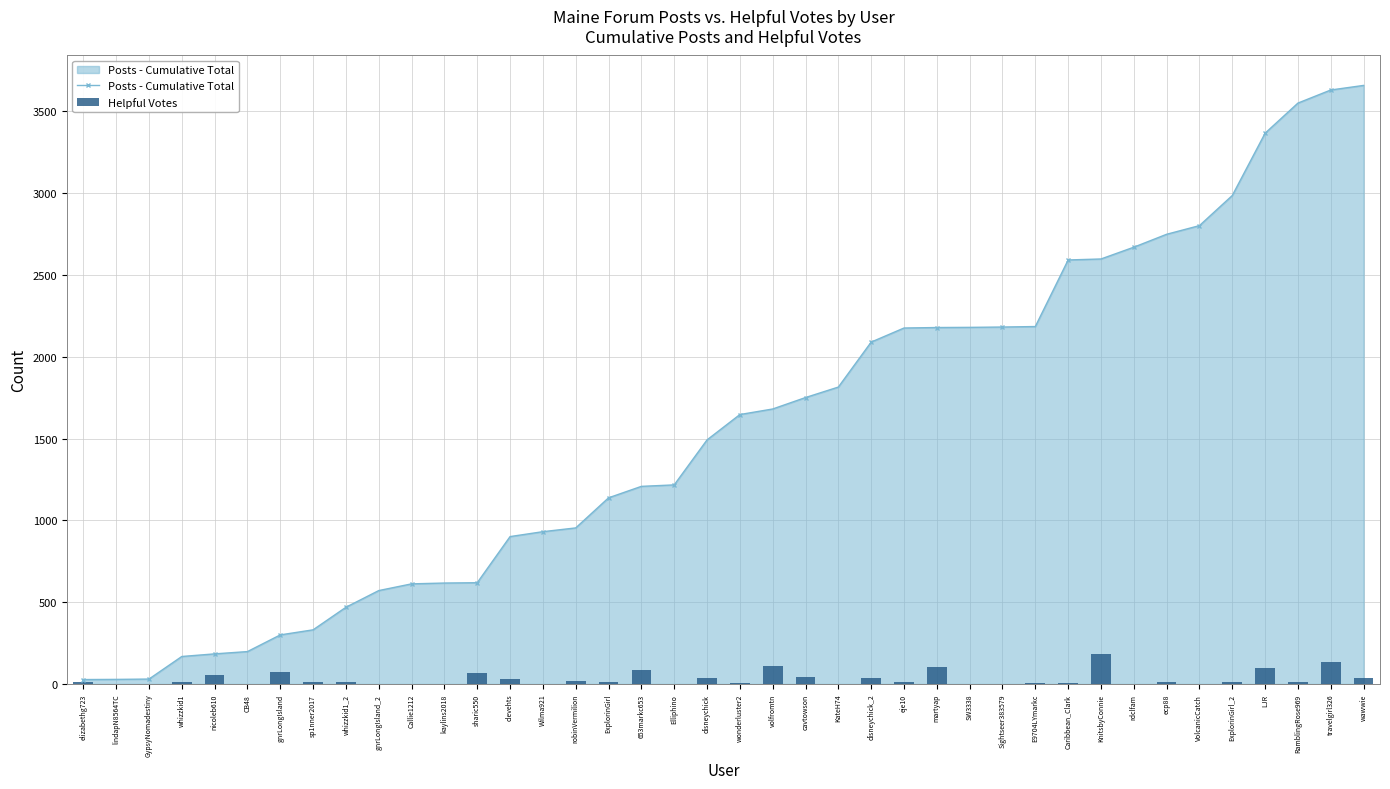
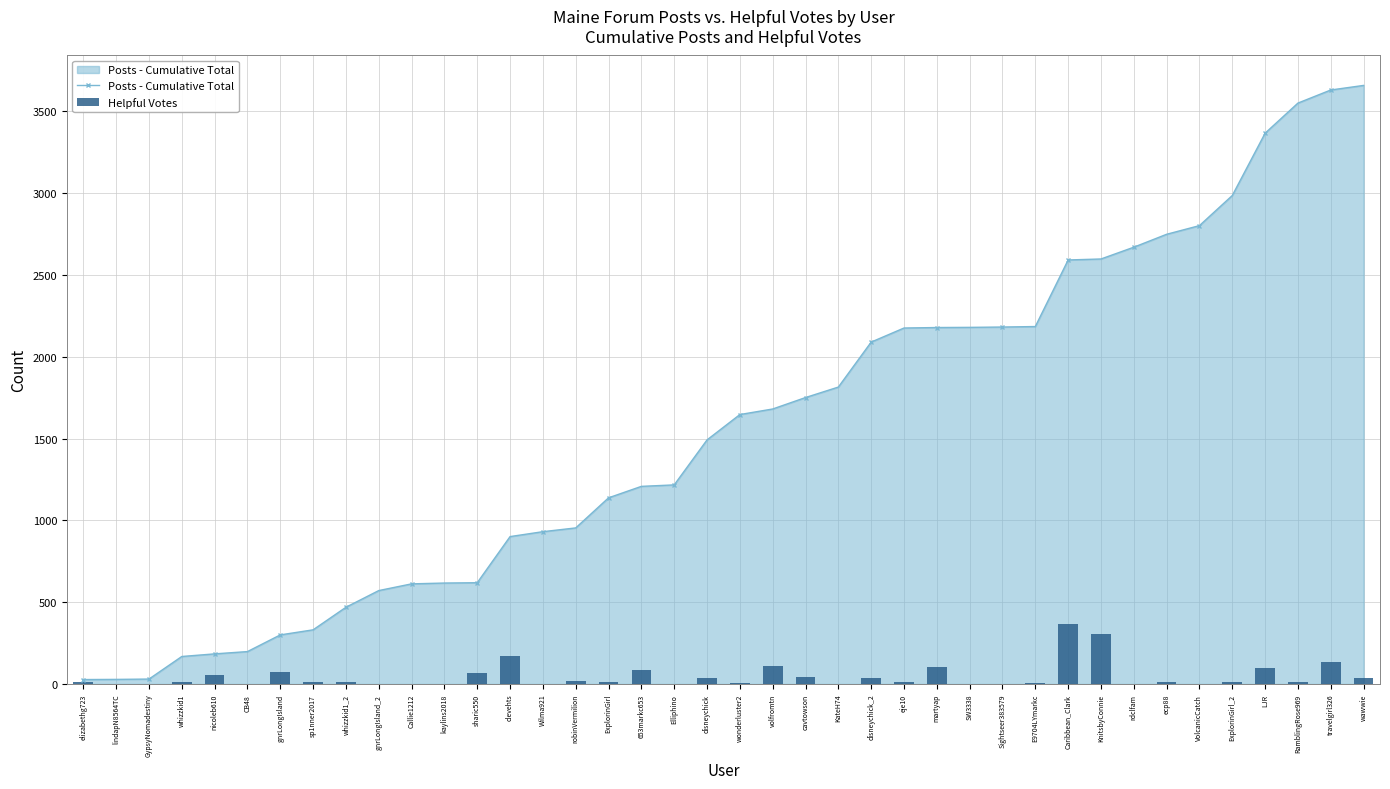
  {
    "Posts - Cumulative Total": {
      "elizabethg723": 30,
      "lindapN8564TC": 30,
      "GypsyNomadestiny": 30,
      "whizzkid1": 170,
      "nicoleb610": 180,
      "CB48": 200,
      "gnrLongIsland": 300,
      "sp1nner2017": 330,
      "whizzkid1_2": 470,
      "gnrLongIsland_2": 570,
      "Callie1212": 610,
      "kaylins2018": 620,
      "sharic550": 620,
      "clevehts": 900,
      "Wilma921": 930,
      "robinVermilion": 950,
      "ExplorinGirl": 1140,
      "653markc653": 1210,
      "Elliphino": 1220,
      "disneychick": 1490,
      "wonderluster2": 1650,
      "volfromtn": 1680,
      "cavtowson": 1750,
      "KateH74": 1820,
      "disneychick_2": 2090,
      "eje10": 2180,
      "martyap": 2180,
      "SW3338": 2180,
      "Sightseer383579": 2180,
      "E9704LYmarkc": 2190,
      "Caribbean_Clark": 2590,
      "KnitsbyConnie": 2600,
      "rdclfam": 2670,
      "ecp88": 2750,
      "VolcanicCatch": 2800,
      "ExplorinGirl_2": 2990,
      "LJR": 3370,
      "RamblingRose969": 3550,
      "travelgirl326": 3630,
      "wawwie": 3660
    },
    "Helpful Votes": {
      "lindapN8564TC": 0,
      "GypsyNomadestiny": 0,
      "nicoleb610": 50,
      "CB48": 0,
      "gnrLongIsland": 70,
      "Callie1212": 0,
      "kaylins2018": 0,
      "sharic550": 70,
-     "clevehts": 30,
+     "clevehts": 170,
      "Wilma921": 0,
      "robinVermilion": 20,
      "653markc653": 90,
      "disneychick": 30,
      "volfromtn": 110,
      "cavtowson": 50,
      "disneychick_2": 30,
      "martyap": 100,
      "SW3338": 0,
      "Sightseer383579": 0,
-     "Caribbean_Clark": 10,
-     "KnitsbyConnie": 180,
+     "Caribbean_Clark": 370,
+     "KnitsbyConnie": 310,
      "rdclfam": 0,
      "VolcanicCatch": 0,
      "LJR": 100,
      "travelgirl326": 140,
      "wawwie": 40
    }
  }
